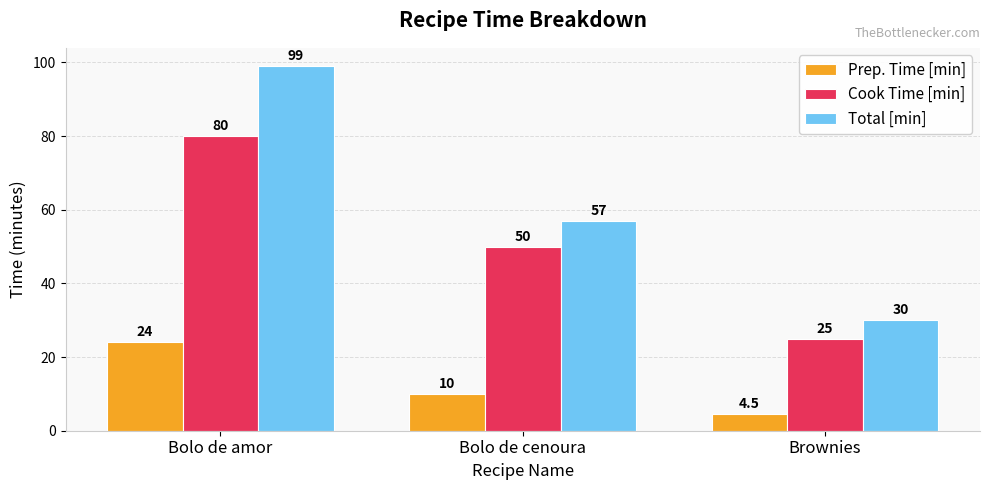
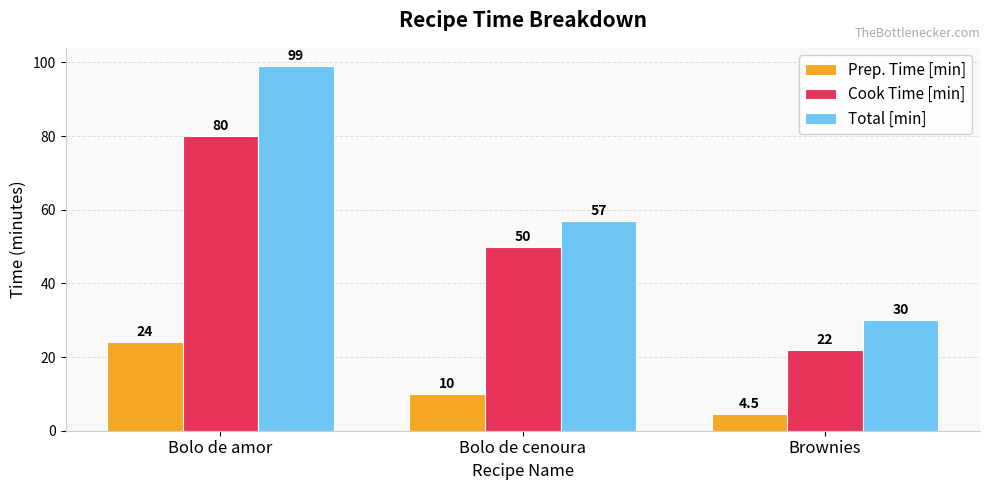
  {
    "Prep. Time [min]": {
      "Bolo de amor": 24,
      "Bolo de cenoura": 10,
      "Brownies": 4.5
    },
    "Cook Time [min]": {
      "Bolo de amor": 80,
      "Bolo de cenoura": 50,
-     "Brownies": 25
+     "Brownies": 22
    },
    "Total [min]": {
      "Bolo de amor": 99,
      "Bolo de cenoura": 57,
      "Brownies": 30
    }
  }
